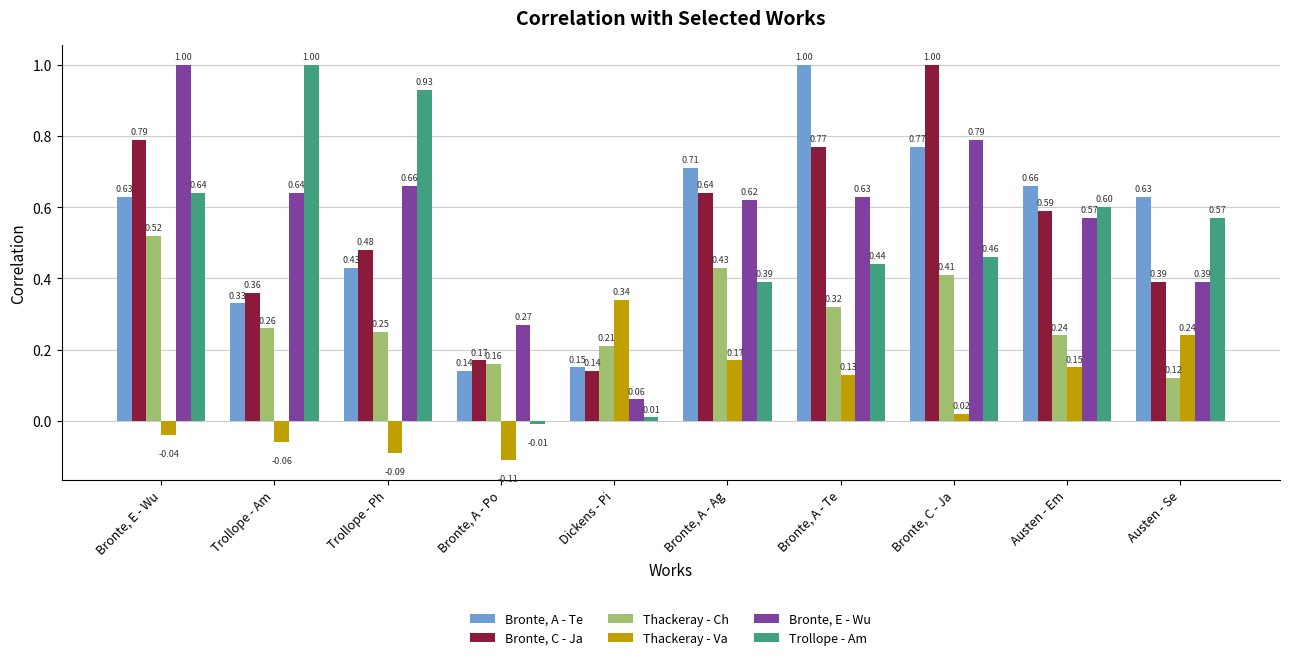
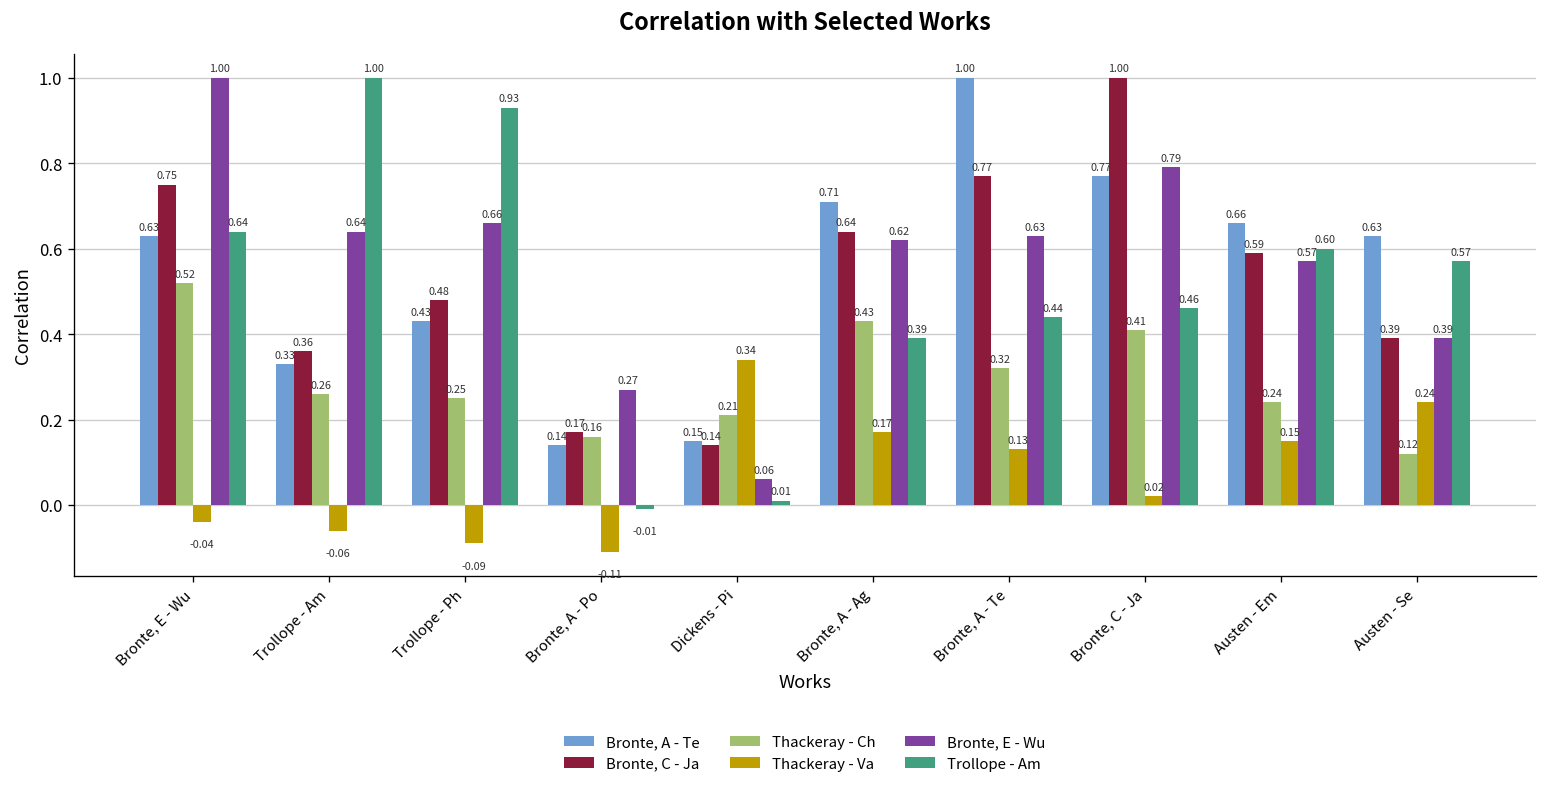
  {
    "Bronte, A - Te": {
      "Bronte, E - Wu": 0.63,
      "Trollope - Am": 0.33,
      "Trollope - Ph": 0.43,
      "Bronte, A - Po": 0.14,
      "Dickens - Pi": 0.15,
      "Bronte, A - Ag": 0.71,
      "Bronte, A - Te": 1.00,
      "Bronte, C - Ja": 0.77,
      "Austen - Em": 0.66,
      "Austen - Se": 0.63
    },
    "Bronte, C - Ja": {
-     "Bronte, E - Wu": 0.79,
+     "Bronte, E - Wu": 0.75,
      "Trollope - Am": 0.36,
      "Trollope - Ph": 0.48,
      "Bronte, A - Po": 0.17,
      "Dickens - Pi": 0.14,
      "Bronte, A - Ag": 0.64,
      "Bronte, A - Te": 0.77,
      "Bronte, C - Ja": 1.00,
      "Austen - Em": 0.59,
      "Austen - Se": 0.39
    },
    "Thackeray - Ch": {
      "Bronte, E - Wu": 0.52,
      "Trollope - Am": 0.26,
      "Trollope - Ph": 0.25,
      "Bronte, A - Po": 0.16,
      "Dickens - Pi": 0.21,
      "Bronte, A - Ag": 0.43,
      "Bronte, A - Te": 0.32,
      "Bronte, C - Ja": 0.41,
      "Austen - Em": 0.24,
      "Austen - Se": 0.12
    },
    "Thackeray - Va": {
      "Bronte, E - Wu": -0.04,
      "Trollope - Am": -0.06,
      "Trollope - Ph": -0.09,
      "Bronte, A - Po": -0.11,
      "Dickens - Pi": 0.34,
      "Bronte, A - Ag": 0.17,
      "Bronte, A - Te": 0.13,
      "Bronte, C - Ja": 0.02,
      "Austen - Em": 0.15,
      "Austen - Se": 0.24
    },
    "Bronte, E - Wu": {
      "Bronte, E - Wu": 1.00,
      "Trollope - Am": 0.64,
      "Trollope - Ph": 0.66,
      "Bronte, A - Po": 0.27,
      "Dickens - Pi": 0.06,
      "Bronte, A - Ag": 0.62,
      "Bronte, A - Te": 0.63,
      "Bronte, C - Ja": 0.79,
      "Austen - Em": 0.57,
      "Austen - Se": 0.39
    },
    "Trollope - Am": {
      "Bronte, E - Wu": 0.64,
      "Trollope - Am": 1.00,
      "Trollope - Ph": 0.93,
      "Bronte, A - Po": -0.01,
      "Dickens - Pi": 0.01,
      "Bronte, A - Ag": 0.39,
      "Bronte, A - Te": 0.44,
      "Bronte, C - Ja": 0.46,
      "Austen - Em": 0.60,
      "Austen - Se": 0.57
    }
  }
